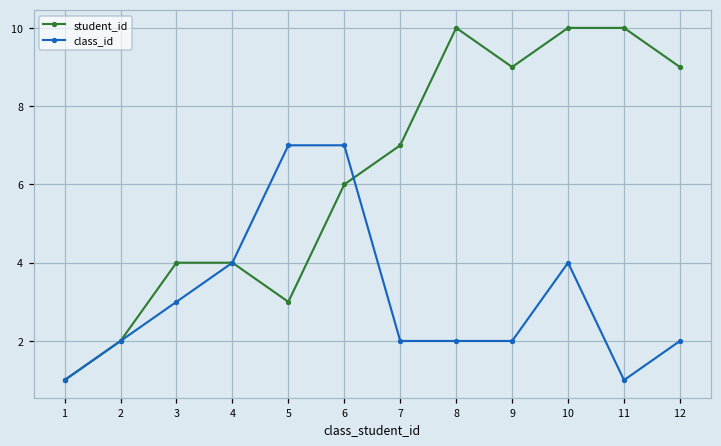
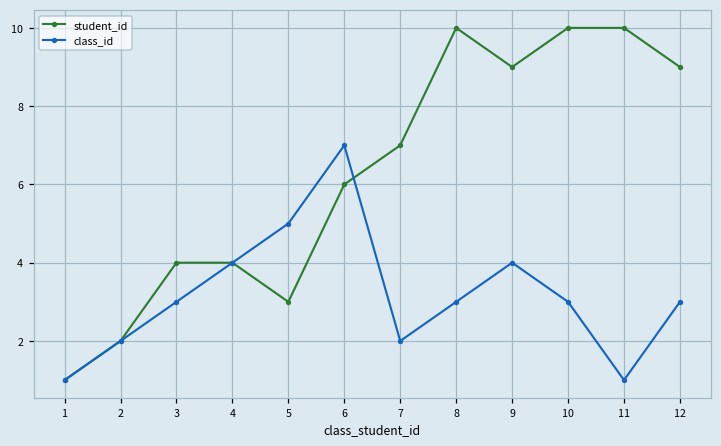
  {
    "student_id": {
      "3": 4,
      "5": 3,
      "6": 6,
      "7": 7,
      "8": 10,
      "9": 9,
      "10": 10,
      "11": 10,
      "12": 9
    },
    "class_id": {
      "3": 3,
-     "5": 7,
+     "5": 5,
      "6": 7,
      "7": 2,
-     "8": 2,
-     "9": 2,
-     "10": 4,
+     "8": 3,
+     "9": 4,
+     "10": 3,
      "11": 1,
-     "12": 2
+     "12": 3
    }
  }
